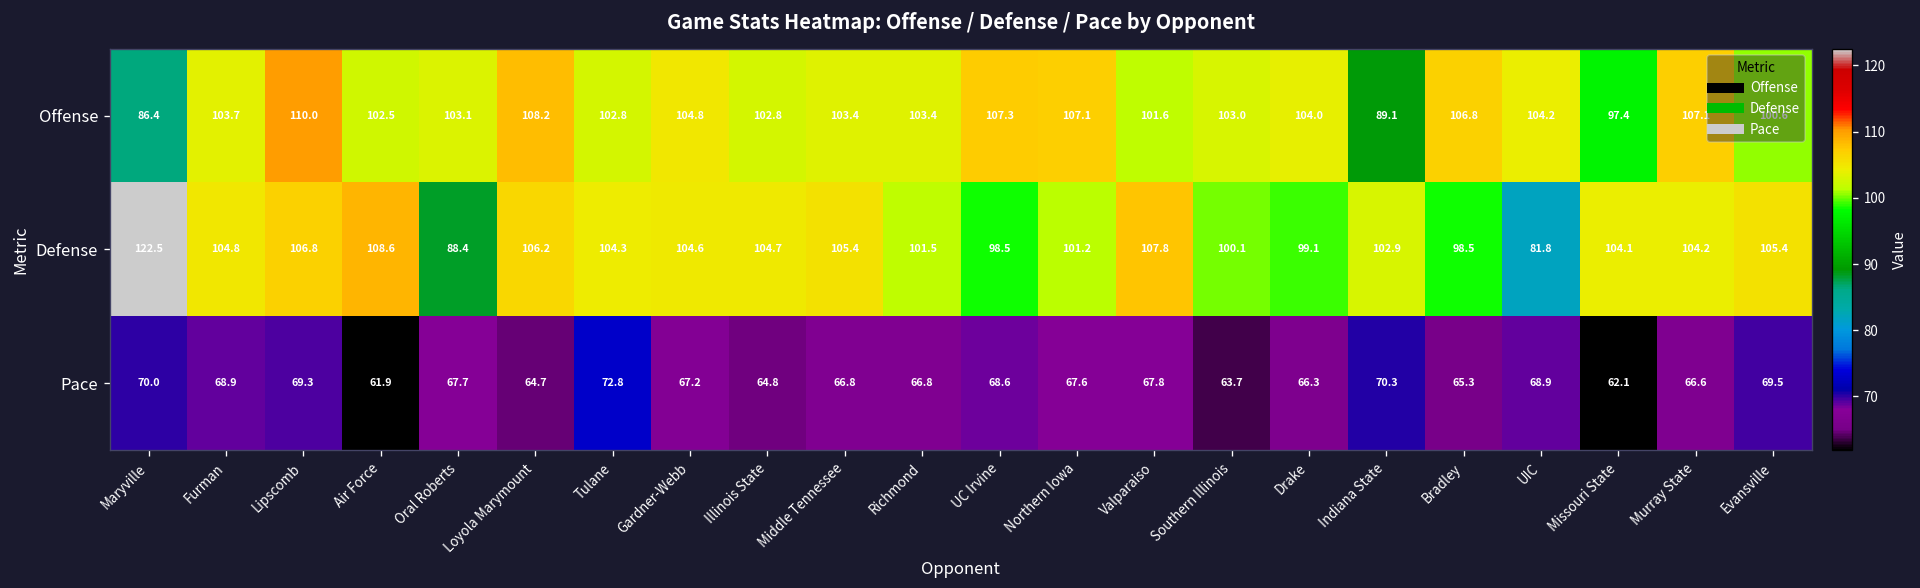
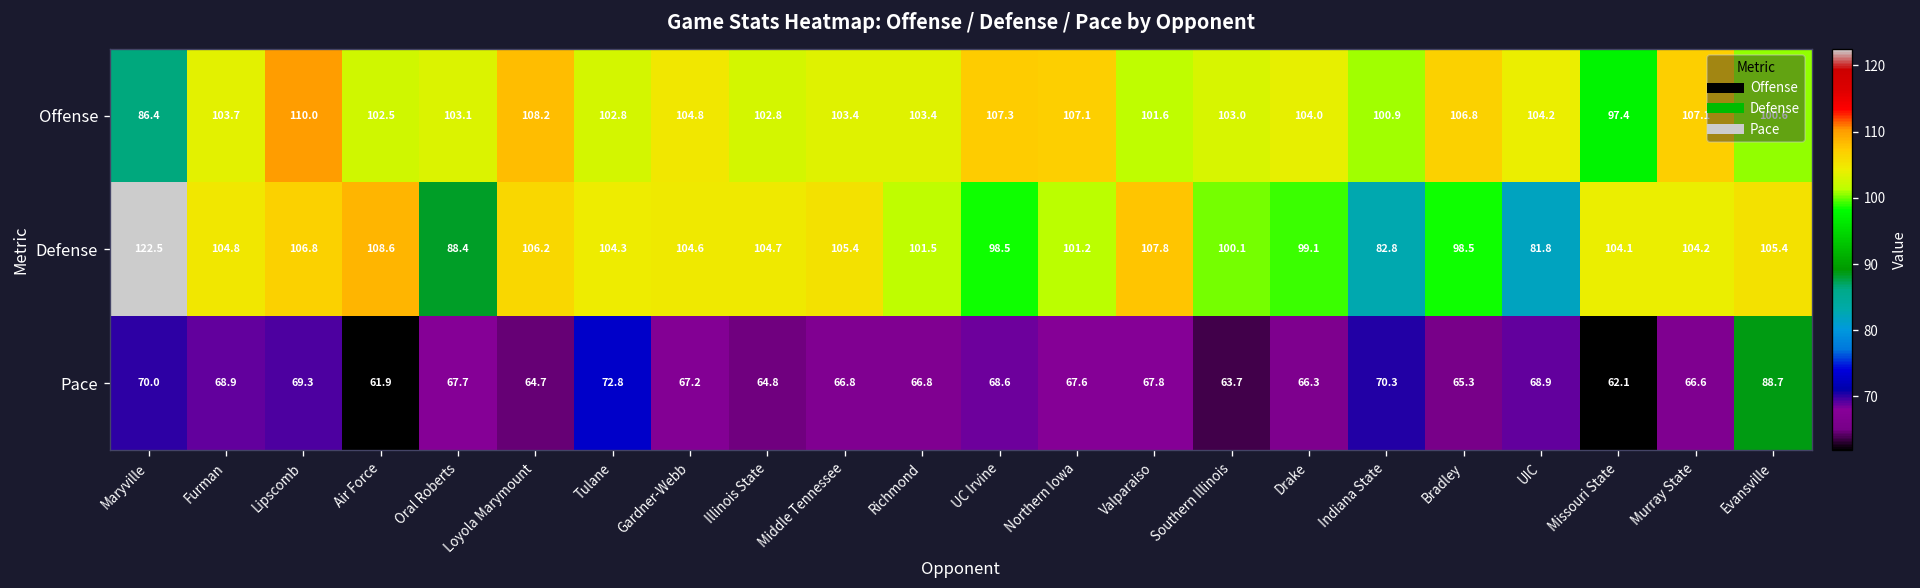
  {
    "Offense": {
      "Maryville": 86.4,
      "Furman": 103.7,
      "Lipscomb": 110.0,
      "Air Force": 102.5,
      "Oral Roberts": 103.1,
      "Loyola Marymount": 108.2,
      "Tulane": 102.8,
      "Gardner-Webb": 104.8,
      "Illinois State": 102.8,
      "Middle Tennessee": 103.4,
      "Richmond": 103.4,
      "UC Irvine": 107.3,
      "Northern Iowa": 107.1,
      "Valparaiso": 101.6,
      "Southern Illinois": 103.0,
      "Drake": 104.0,
-     "Indiana State": 89.1,
+     "Indiana State": 100.9,
      "Bradley": 106.8,
      "UIC": 104.2,
      "Missouri State": 97.4
    },
    "Defense": {
      "Maryville": 122.5,
      "Furman": 104.8,
      "Lipscomb": 106.8,
      "Air Force": 108.6,
      "Oral Roberts": 88.4,
      "Loyola Marymount": 106.2,
      "Tulane": 104.3,
      "Gardner-Webb": 104.6,
      "Illinois State": 104.7,
      "Middle Tennessee": 105.4,
      "Richmond": 101.5,
      "UC Irvine": 98.5,
      "Northern Iowa": 101.2,
      "Valparaiso": 107.8,
      "Southern Illinois": 100.1,
      "Drake": 99.1,
-     "Indiana State": 102.9,
+     "Indiana State": 82.8,
      "Bradley": 98.5,
      "UIC": 81.8,
      "Missouri State": 104.1,
      "Murray State": 104.2,
      "Evansville": 105.4
    },
    "Pace": {
      "Maryville": 70.0,
      "Furman": 68.9,
      "Lipscomb": 69.3,
      "Air Force": 61.9,
      "Oral Roberts": 67.7,
      "Loyola Marymount": 64.7,
      "Tulane": 72.8,
      "Gardner-Webb": 67.2,
      "Illinois State": 64.8,
      "Middle Tennessee": 66.8,
      "Richmond": 66.8,
      "UC Irvine": 68.6,
      "Northern Iowa": 67.6,
      "Valparaiso": 67.8,
      "Southern Illinois": 63.7,
      "Drake": 66.3,
      "Indiana State": 70.3,
      "Bradley": 65.3,
      "UIC": 68.9,
      "Missouri State": 62.1,
      "Murray State": 66.6,
-     "Evansville": 69.5
+     "Evansville": 88.7
    }
  }
